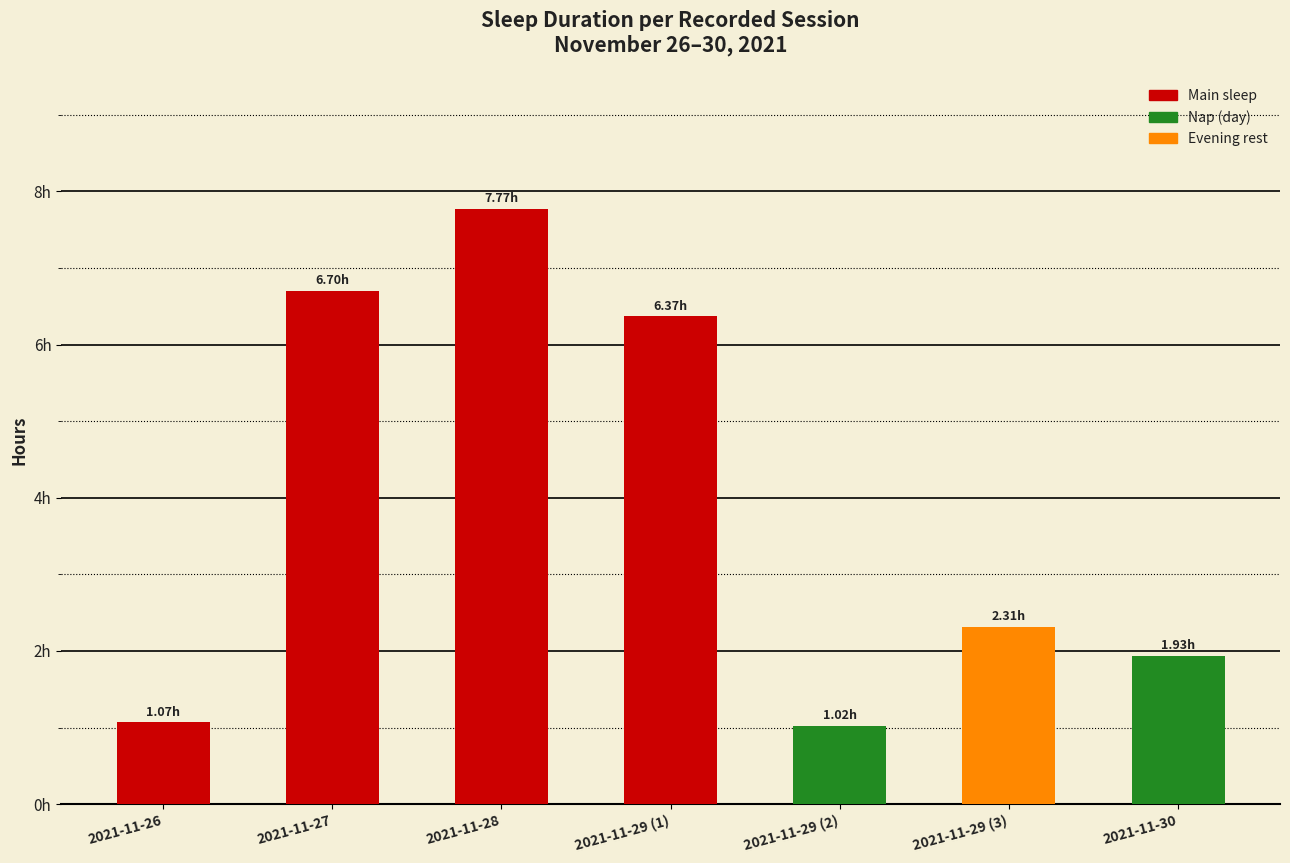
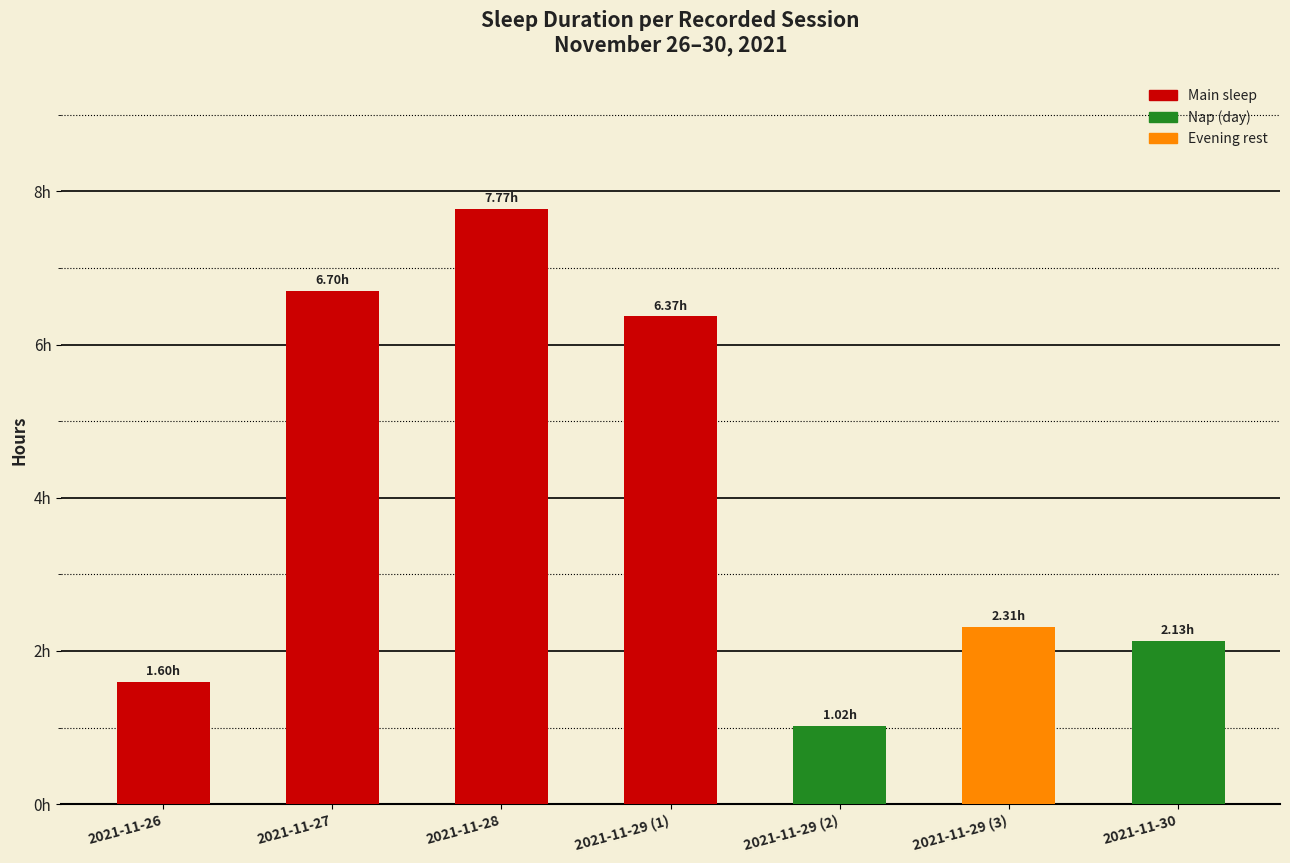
  {
-   "2021-11-26": "1.07h",
+   "2021-11-26": "1.60h",
    "2021-11-27": "6.70h",
    "2021-11-28": "7.77h",
    "2021-11-29 (1)": "6.37h",
    "2021-11-29 (2)": "1.02h",
    "2021-11-29 (3)": "2.31h",
-   "2021-11-30": "1.93h"
+   "2021-11-30": "2.13h"
  }
